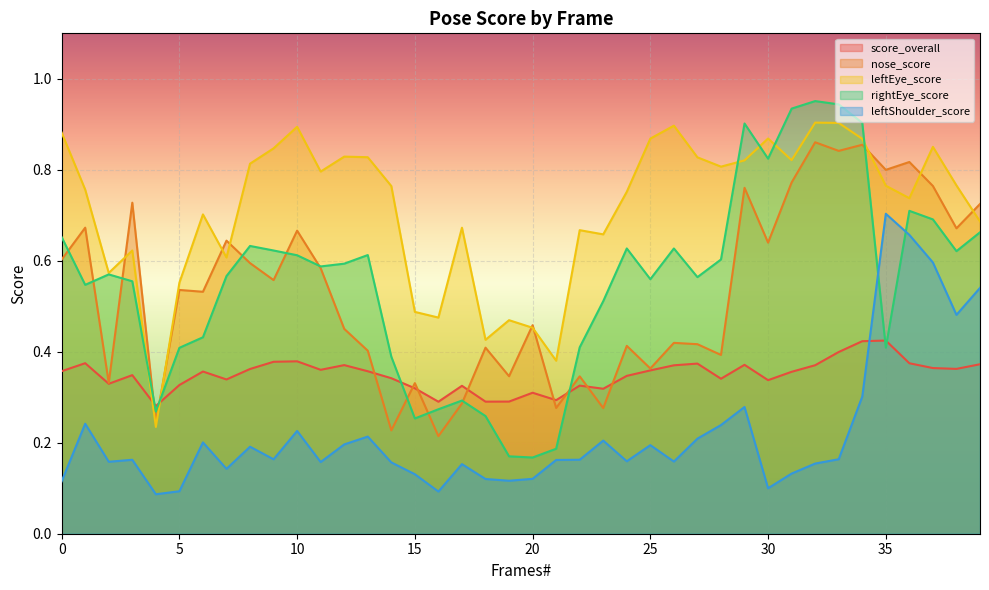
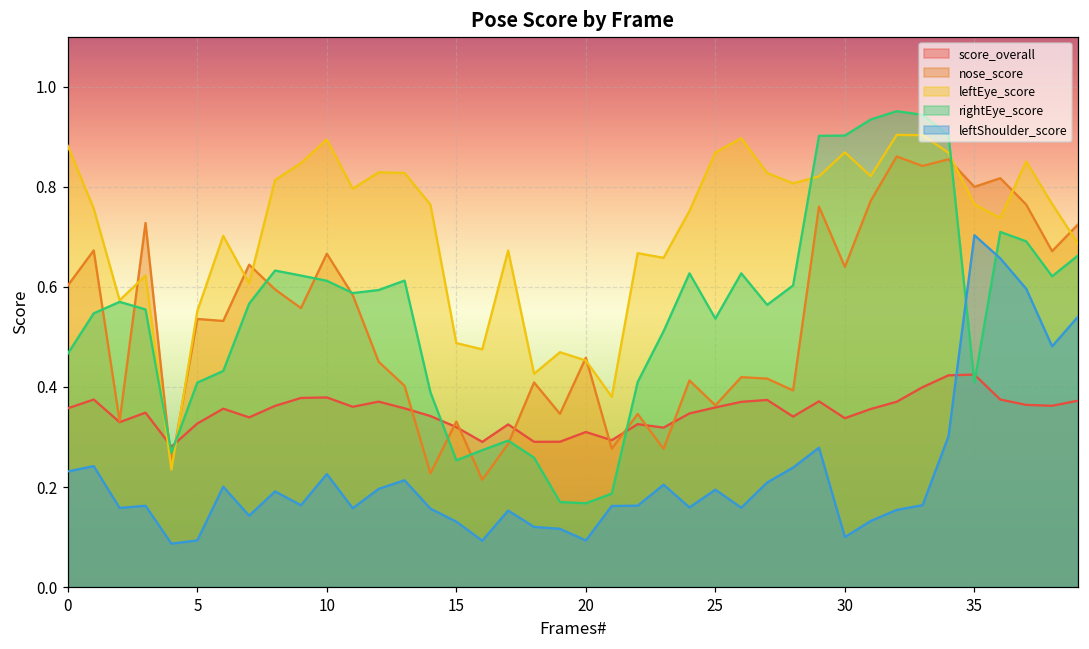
  {
    "rightEye_score": {
-     "0": 0.65,
+     "0": 0.47,
      "5": 0.41,
      "10": 0.61,
      "15": 0.25,
      "20": 0.17,
-     "25": 0.56,
-     "30": 0.82,
+     "25": 0.54,
+     "30": 0.90,
      "35": 0.41
    },
    "leftShoulder_score": {
-     "0": 0.12,
+     "0": 0.23,
      "5": 0.09,
      "10": 0.23,
      "15": 0.13,
-     "20": 0.12,
+     "20": 0.09,
      "25": 0.19,
      "30": 0.10,
      "35": 0.70
    }
  }
